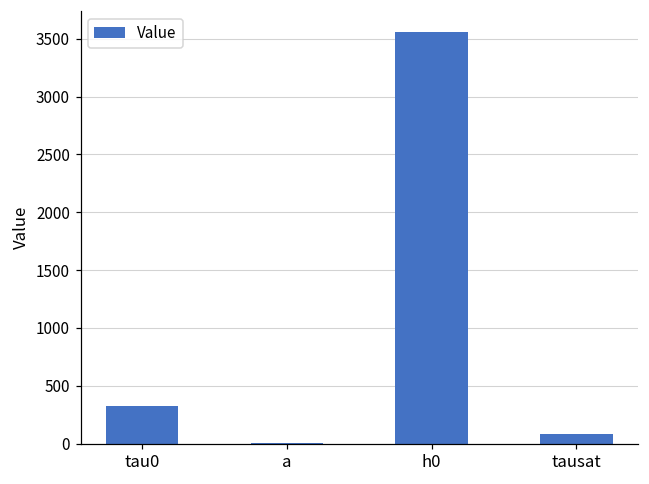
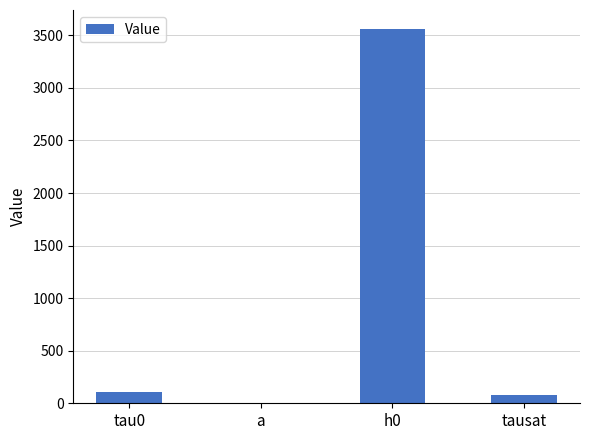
  {
-   "tau0": 330,
+   "tau0": 100,
    "h0": 3560,
    "tausat": 80
  }
